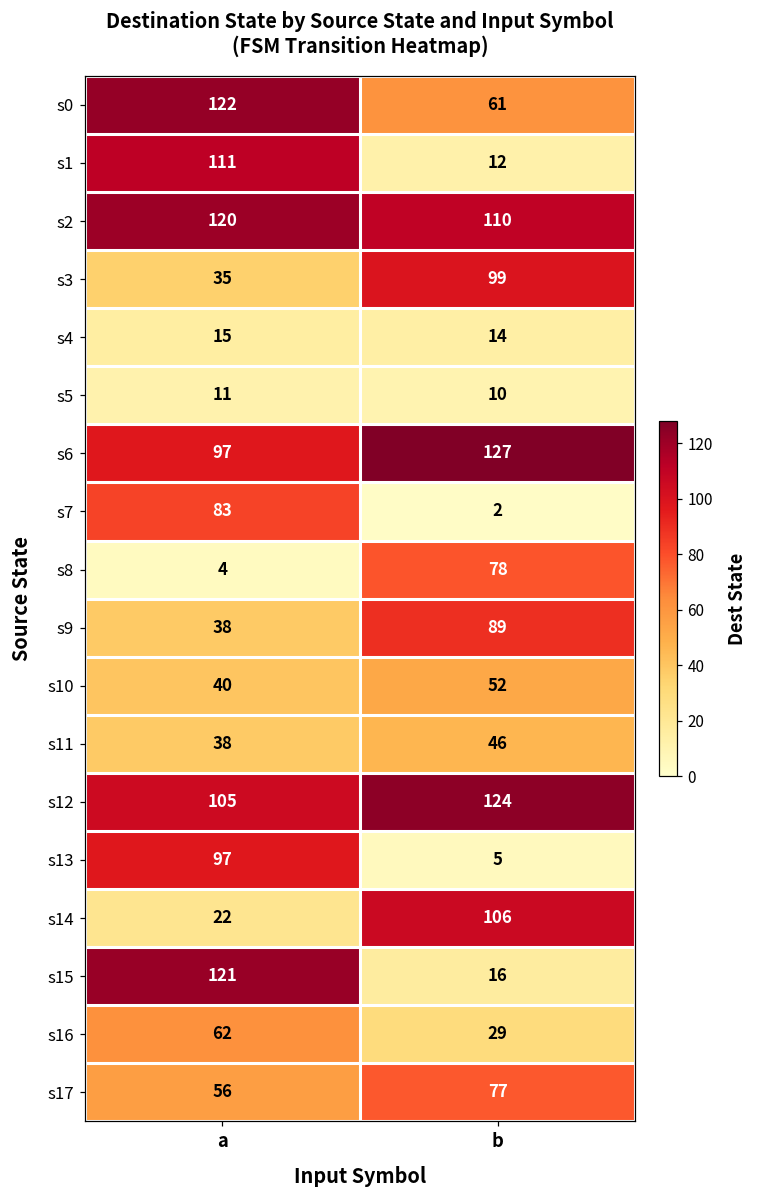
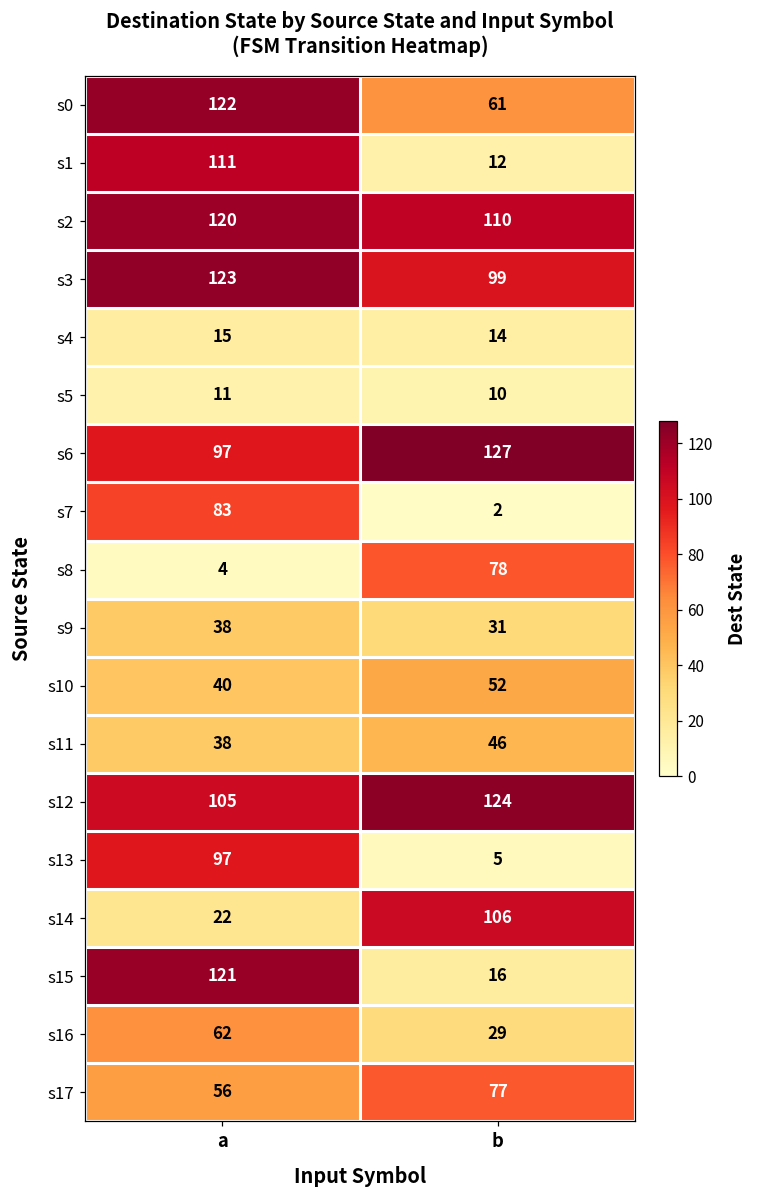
  {
    "s0": {
      "a": 122,
      "b": 61
    },
    "s1": {
      "a": 111,
      "b": 12
    },
    "s2": {
      "a": 120,
      "b": 110
    },
    "s3": {
-     "a": 35,
+     "a": 123,
      "b": 99
    },
    "s4": {
      "a": 15,
      "b": 14
    },
    "s5": {
      "a": 11,
      "b": 10
    },
    "s6": {
      "a": 97,
      "b": 127
    },
    "s7": {
      "a": 83,
      "b": 2
    },
    "s8": {
      "a": 4,
      "b": 78
    },
    "s9": {
      "a": 38,
-     "b": 89
+     "b": 31
    },
    "s10": {
      "a": 40,
      "b": 52
    },
    "s11": {
      "a": 38,
      "b": 46
    },
    "s12": {
      "a": 105,
      "b": 124
    },
    "s13": {
      "a": 97,
      "b": 5
    },
    "s14": {
      "a": 22,
      "b": 106
    },
    "s15": {
      "a": 121,
      "b": 16
    },
    "s16": {
      "a": 62,
      "b": 29
    },
    "s17": {
      "a": 56,
      "b": 77
    }
  }
